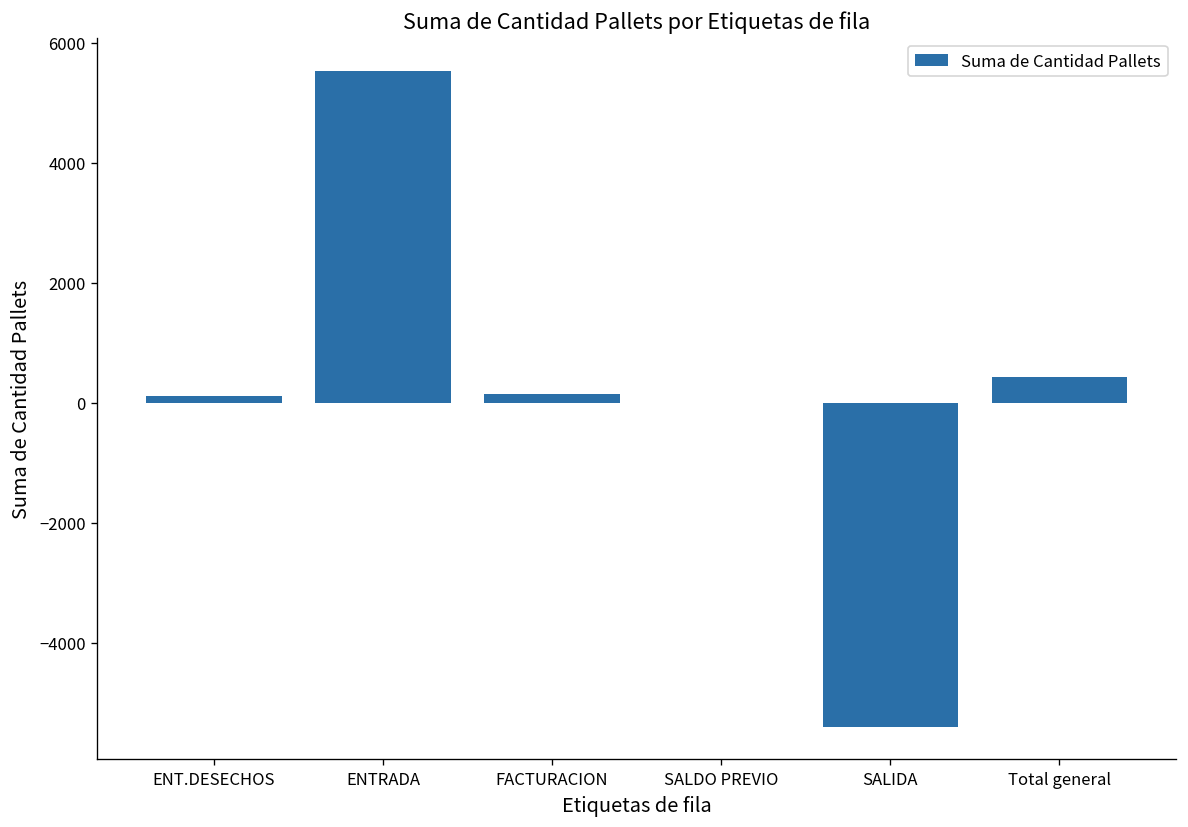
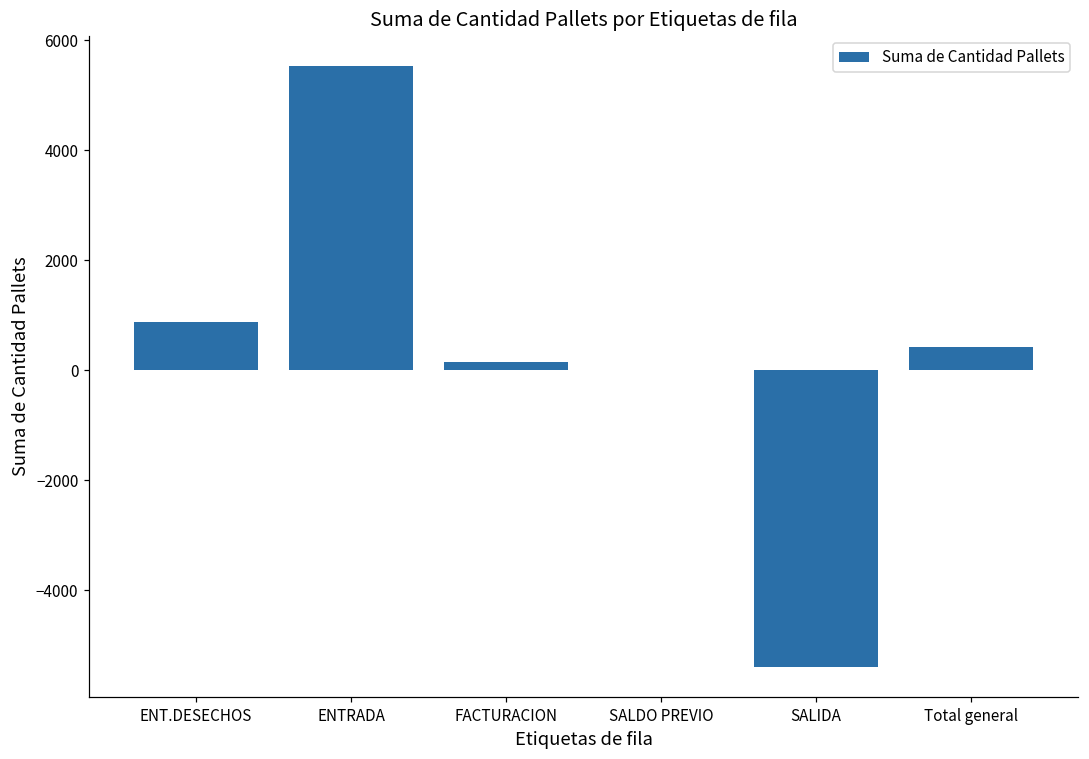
  {
-   "ENT.DESECHOS": 100,
+   "ENT.DESECHOS": 900,
    "ENTRADA": 5500,
    "FACTURACION": 200,
    "SALDO PREVIO": 0,
    "SALIDA": -5400,
    "Total general": 400
  }
